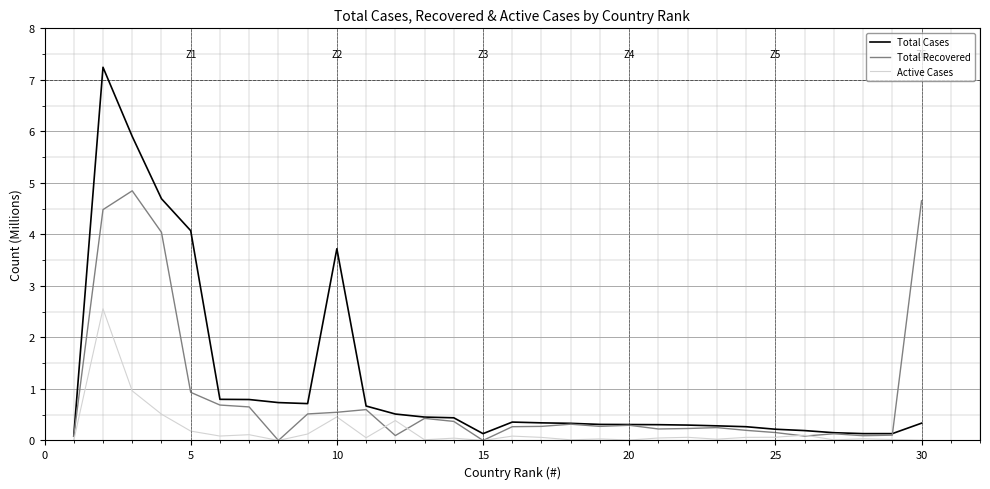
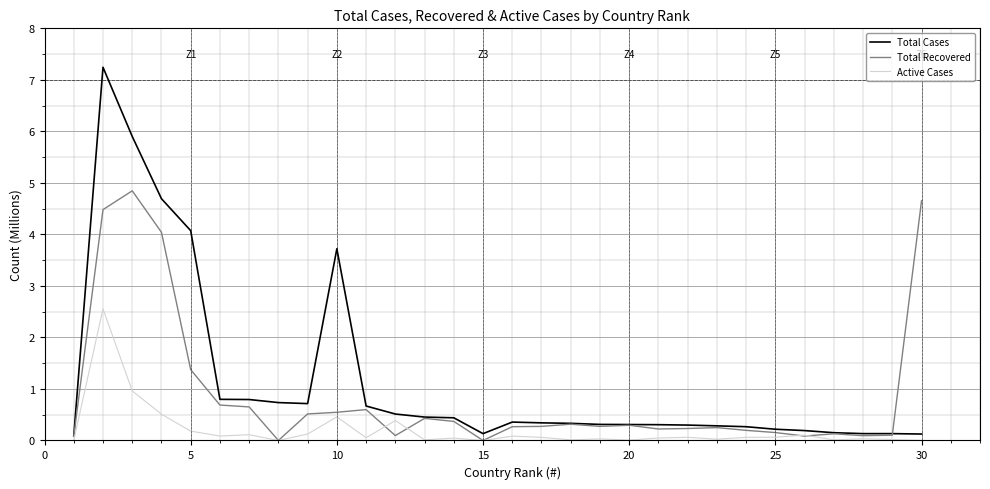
  {
    "Total Cases": {
      "5": 4.1,
      "10": 3.7,
      "15": 0.1,
      "25": 0.2,
-     "30": 0.3
+     "30": 0.1
    },
    "Total Recovered": {
-     "5": 0.9,
+     "5": 1.4,
      "10": 0.5,
      "25": 0.2,
      "30": 4.7
    },
    "Active Cases": {
      "5": 0.2,
      "10": 0.5,
      "20": 0.0,
      "25": 0.1,
      "30": 0.0
    }
  }
